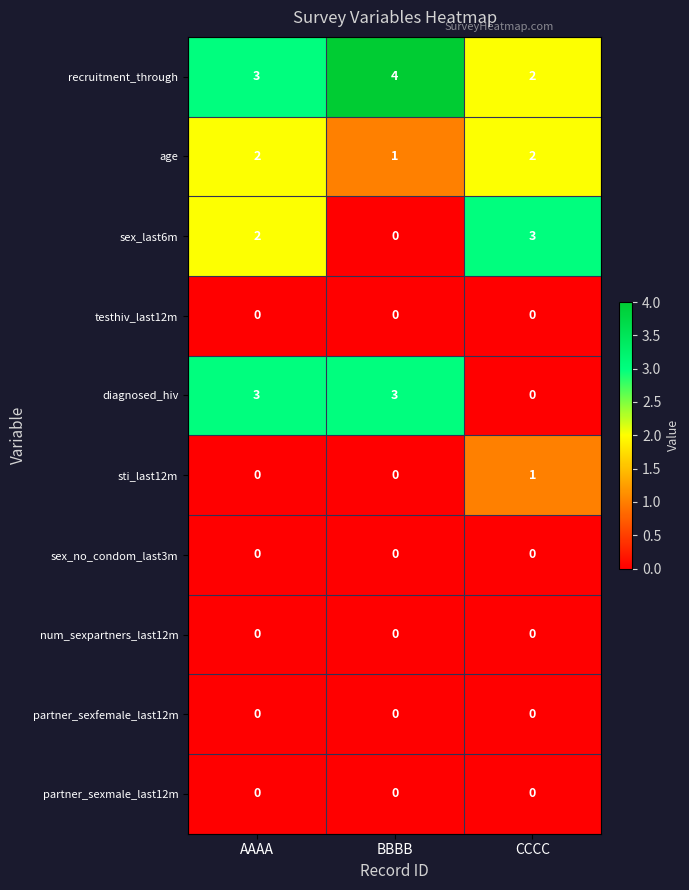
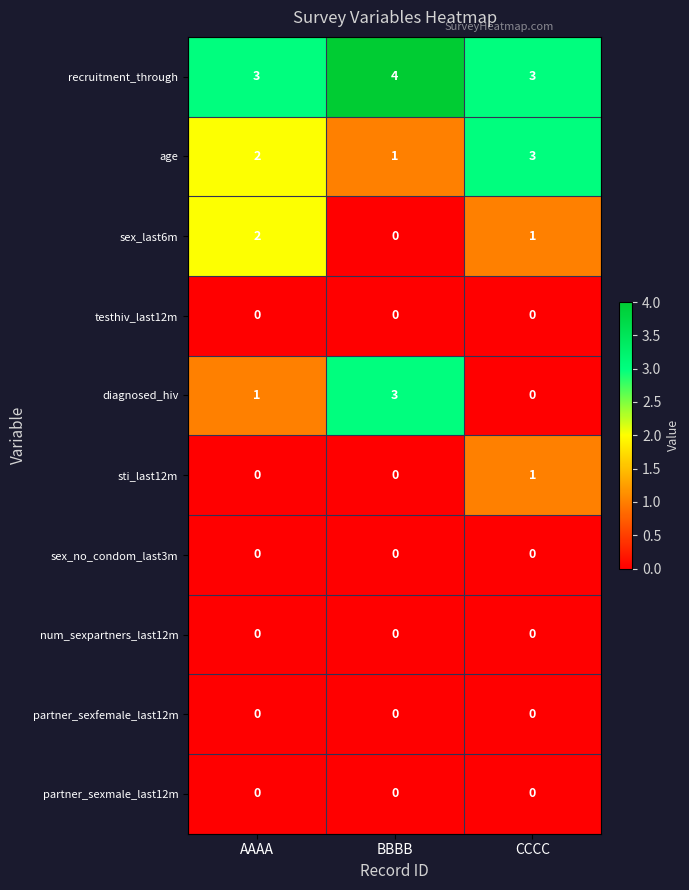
  {
    "recruitment_through": {
      "AAAA": 3,
      "BBBB": 4,
-     "CCCC": 2
+     "CCCC": 3
    },
    "age": {
      "AAAA": 2,
      "BBBB": 1,
-     "CCCC": 2
+     "CCCC": 3
    },
    "sex_last6m": {
      "AAAA": 2,
      "BBBB": 0,
-     "CCCC": 3
+     "CCCC": 1
    },
    "testhiv_last12m": {
      "AAAA": 0,
      "BBBB": 0,
      "CCCC": 0
    },
    "diagnosed_hiv": {
-     "AAAA": 3,
+     "AAAA": 1,
      "BBBB": 3,
      "CCCC": 0
    },
    "sti_last12m": {
      "AAAA": 0,
      "BBBB": 0,
      "CCCC": 1
    },
    "sex_no_condom_last3m": {
      "AAAA": 0,
      "BBBB": 0,
      "CCCC": 0
    },
    "num_sexpartners_last12m": {
      "AAAA": 0,
      "BBBB": 0,
      "CCCC": 0
    },
    "partner_sexfemale_last12m": {
      "AAAA": 0,
      "BBBB": 0,
      "CCCC": 0
    },
    "partner_sexmale_last12m": {
      "AAAA": 0,
      "BBBB": 0,
      "CCCC": 0
    }
  }
